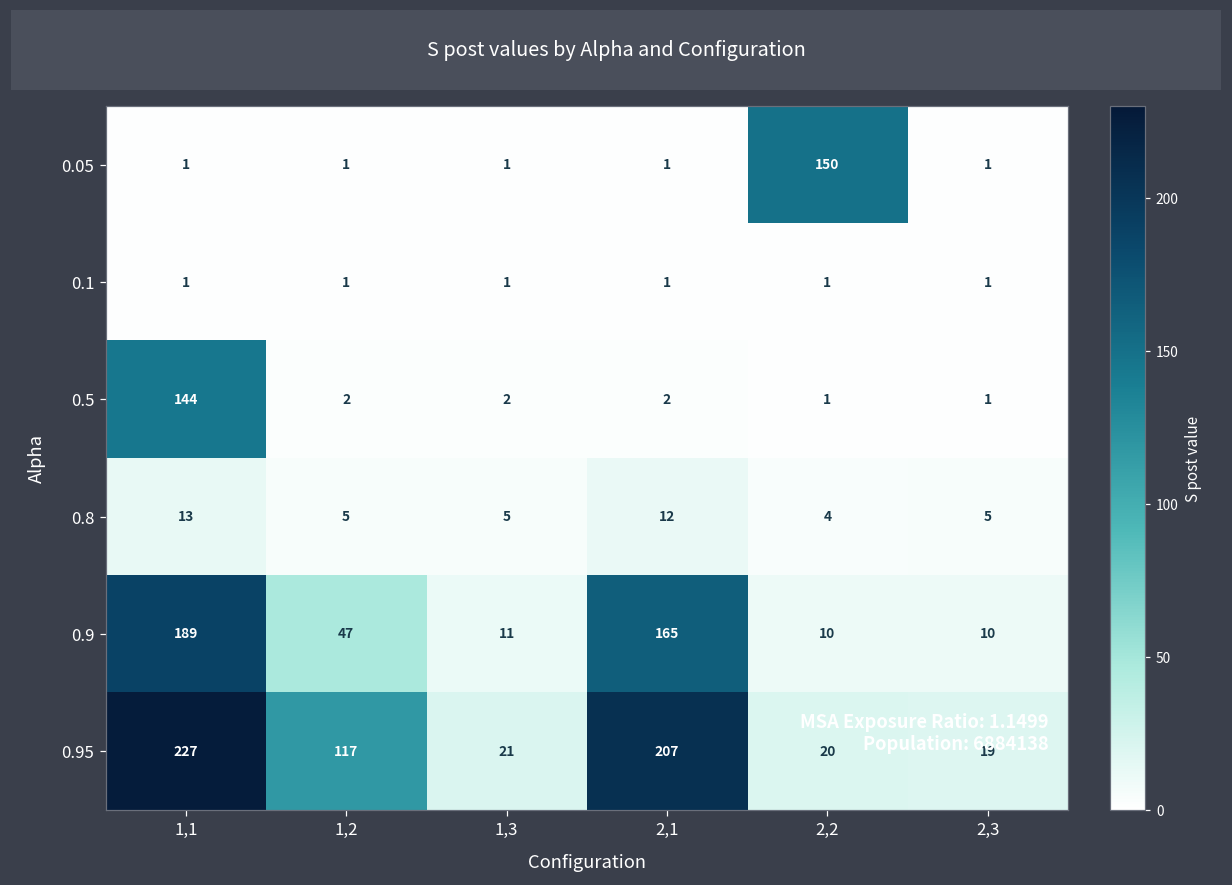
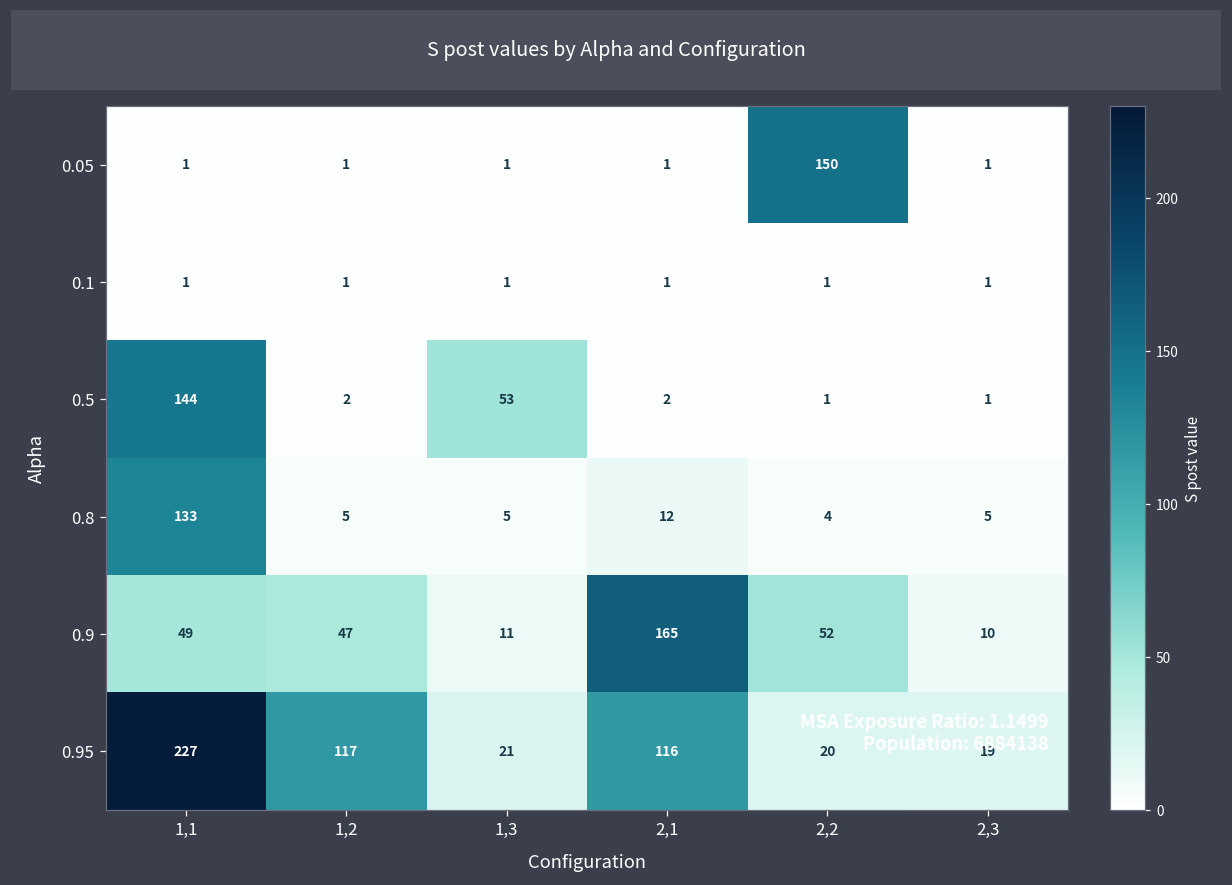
  {
    "0.05": {
      "1,1": 1,
      "1,2": 1,
      "1,3": 1,
      "2,1": 1,
      "2,2": 150,
      "2,3": 1
    },
    "0.1": {
      "1,1": 1,
      "1,2": 1,
      "1,3": 1,
      "2,1": 1,
      "2,2": 1,
      "2,3": 1
    },
    "0.5": {
      "1,1": 144,
      "1,2": 2,
-     "1,3": 2,
+     "1,3": 53,
      "2,1": 2,
      "2,2": 1,
      "2,3": 1
    },
    "0.8": {
-     "1,1": 13,
+     "1,1": 133,
      "1,2": 5,
      "1,3": 5,
      "2,1": 12,
      "2,2": 4,
      "2,3": 5
    },
    "0.9": {
-     "1,1": 189,
+     "1,1": 49,
      "1,2": 47,
      "1,3": 11,
      "2,1": 165,
-     "2,2": 10,
+     "2,2": 52,
      "2,3": 10
    },
    "0.95": {
      "1,1": 227,
      "1,2": 117,
      "1,3": 21,
-     "2,1": 207
+     "2,1": 116
    }
  }
